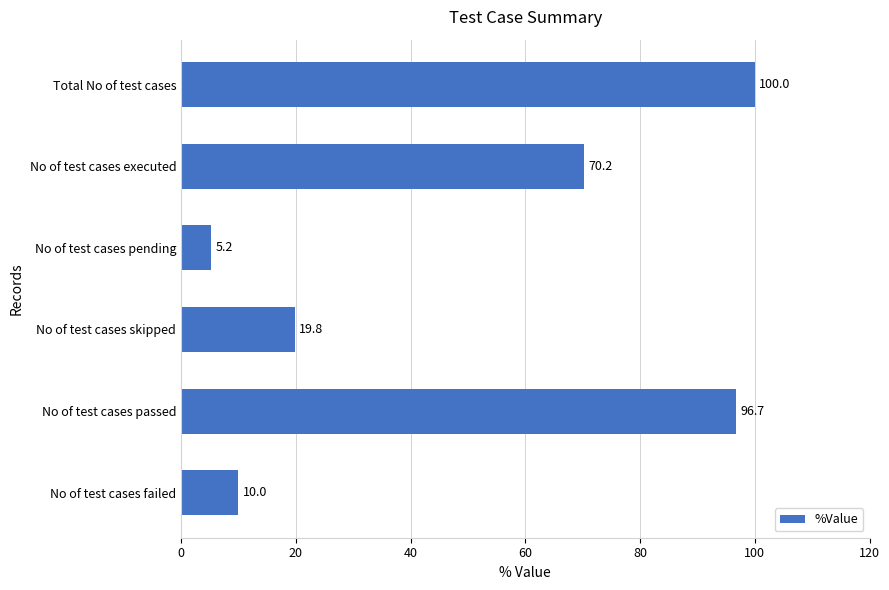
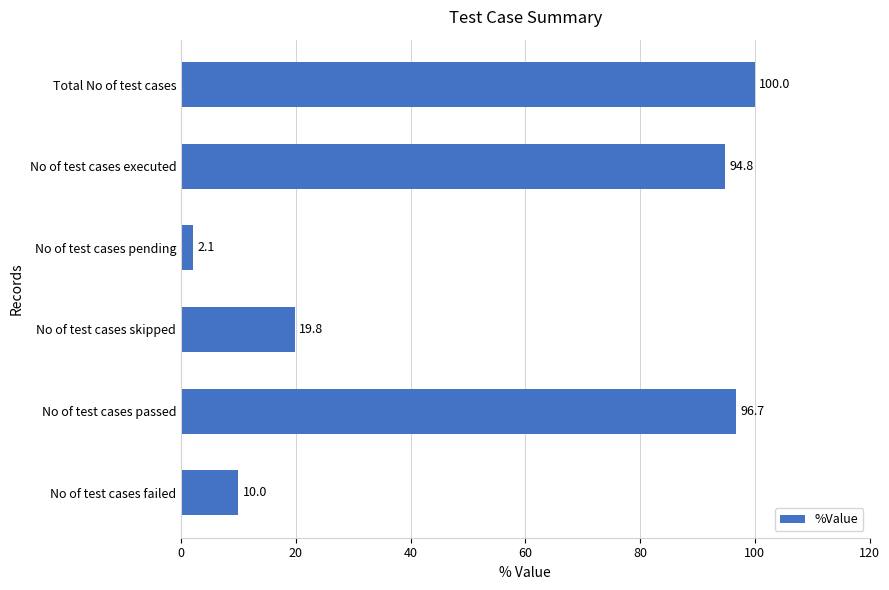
  {
    "Total No of test cases": 100.0,
-   "No of test cases executed": 70.2,
-   "No of test cases pending": 5.2,
+   "No of test cases executed": 94.8,
+   "No of test cases pending": 2.1,
    "No of test cases skipped": 19.8,
    "No of test cases passed": 96.7,
    "No of test cases failed": 10.0
  }
